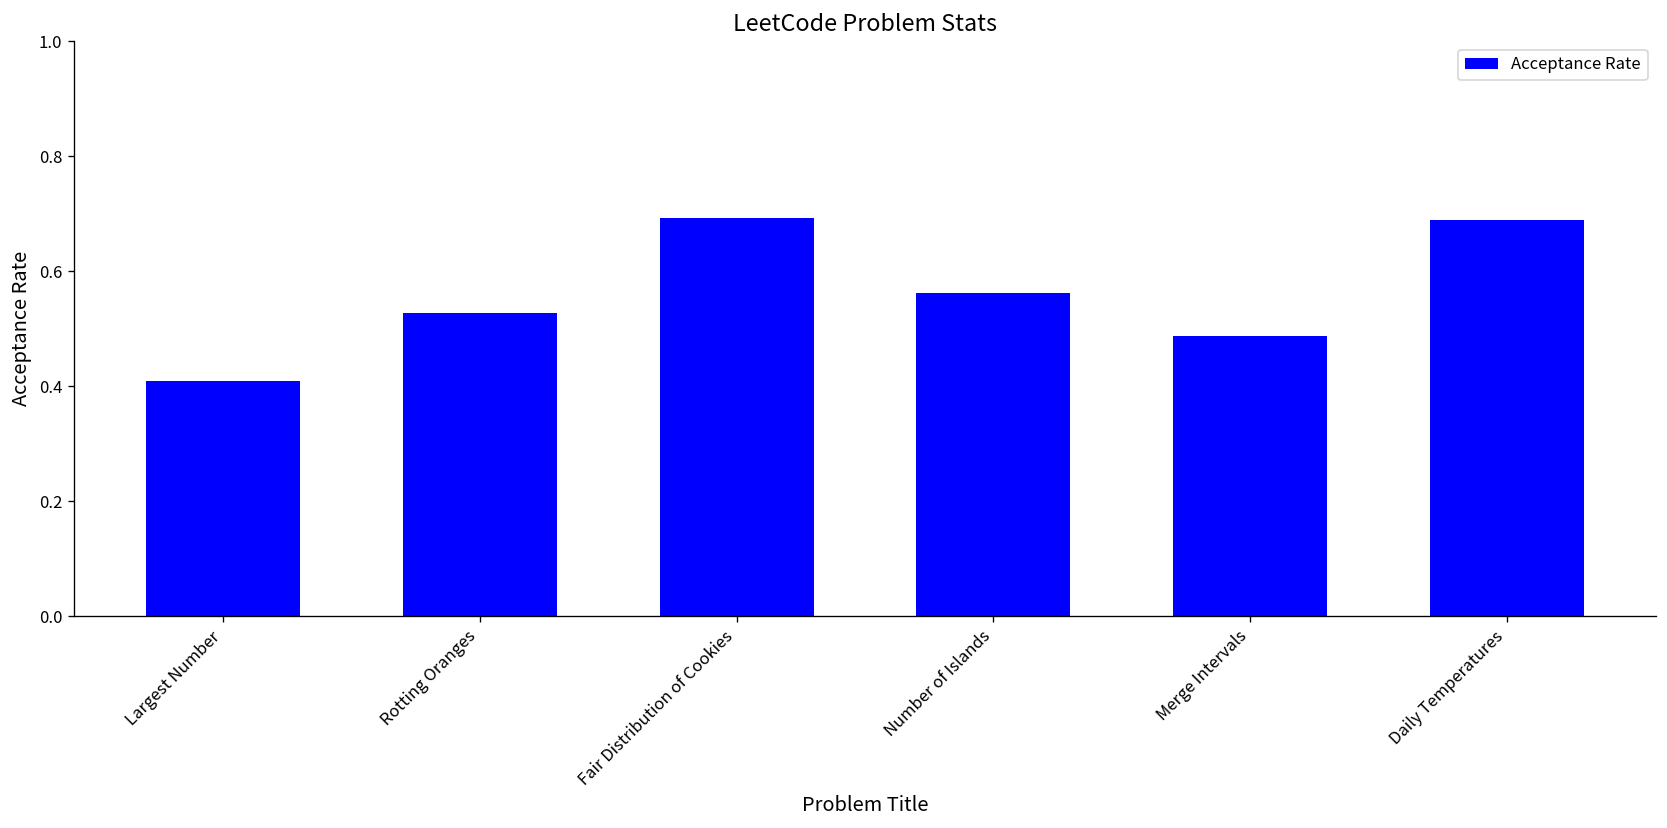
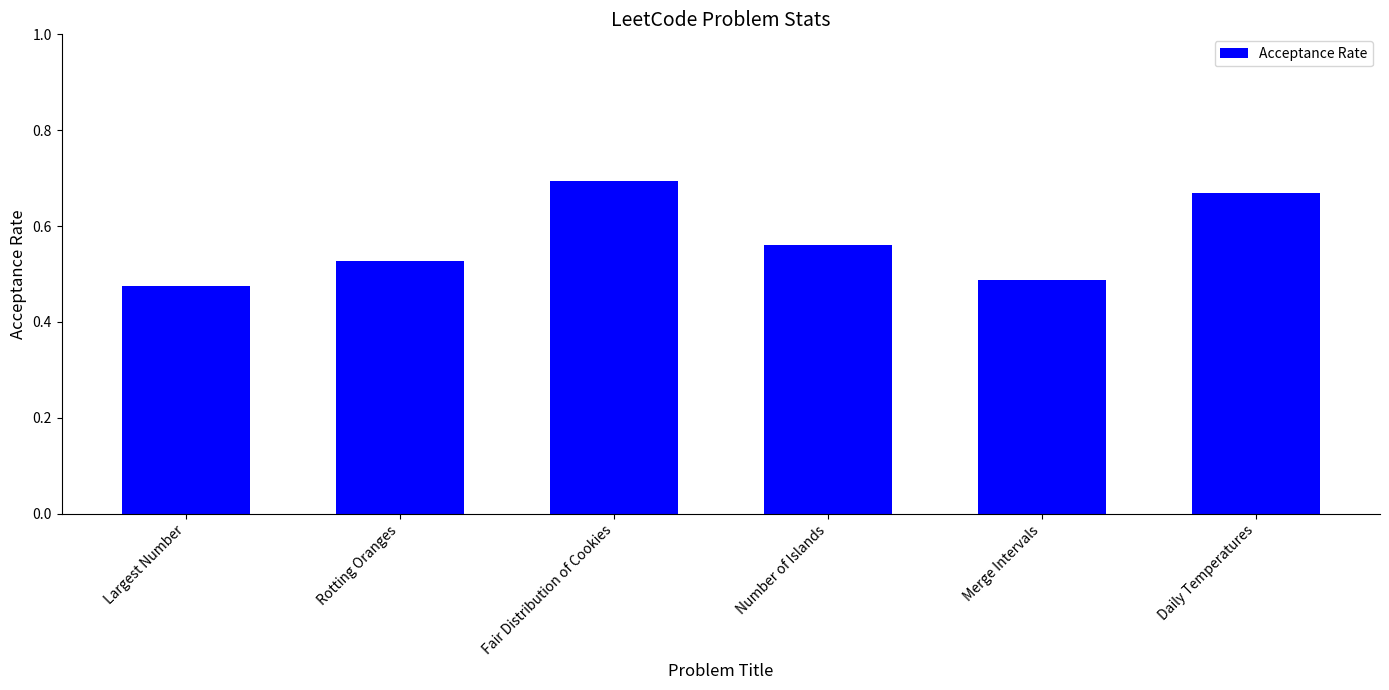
  {
-   "Largest Number": 0.41,
+   "Largest Number": 0.48,
    "Rotting Oranges": 0.53,
    "Fair Distribution of Cookies": 0.69,
    "Number of Islands": 0.56,
    "Merge Intervals": 0.49,
-   "Daily Temperatures": 0.69
+   "Daily Temperatures": 0.67
  }
